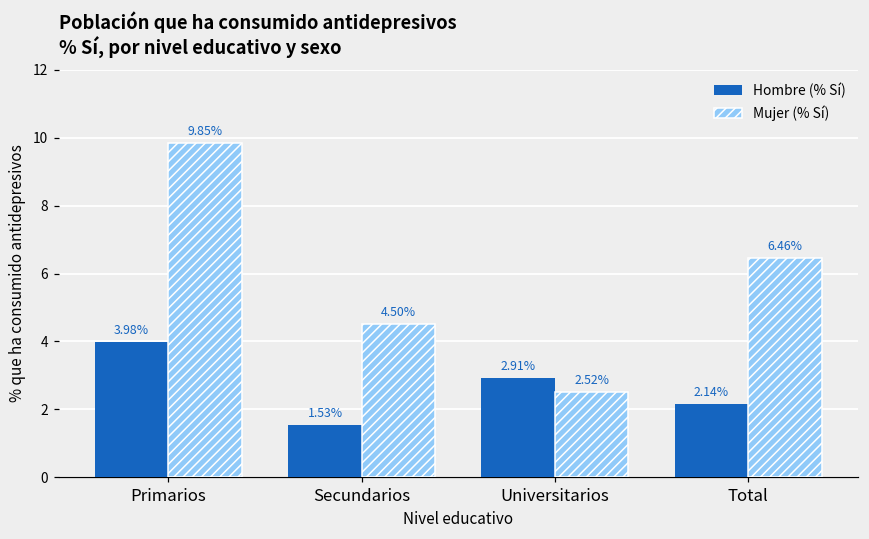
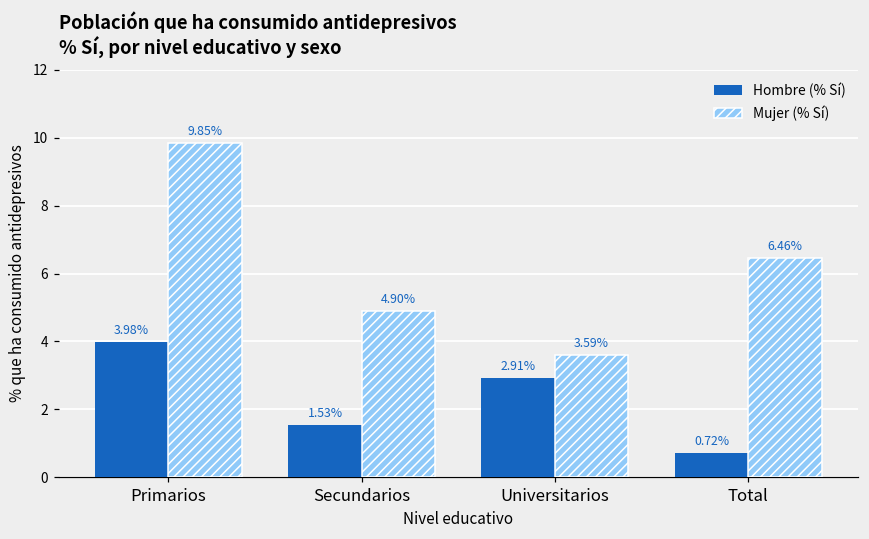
  {
    "Hombre (% Sí)": {
      "Primarios": "3.98%",
      "Secundarios": "1.53%",
      "Universitarios": "2.91%",
-     "Total": "2.14%"
+     "Total": "0.72%"
    },
    "Mujer (% Sí)": {
      "Primarios": "9.85%",
-     "Secundarios": "4.50%",
-     "Universitarios": "2.52%",
+     "Secundarios": "4.90%",
+     "Universitarios": "3.59%",
      "Total": "6.46%"
    }
  }
